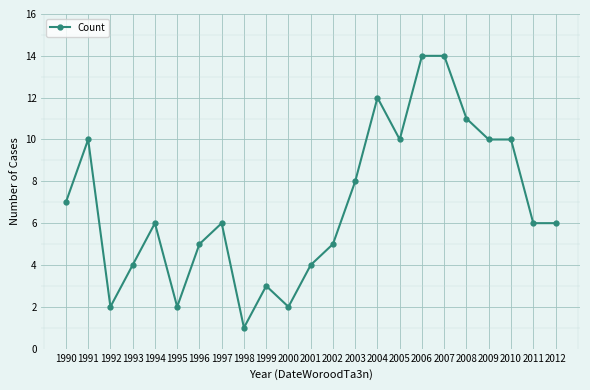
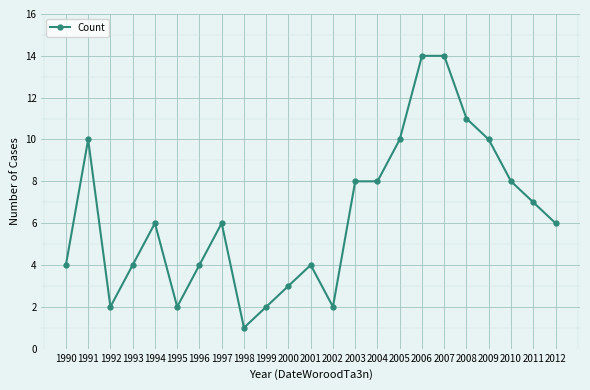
  {
-   "1990": 7,
+   "1990": 4,
    "1991": 10,
    "1992": 2,
    "1993": 4,
    "1994": 6,
    "1995": 2,
-   "1996": 5,
+   "1996": 4,
    "1997": 6,
    "1998": 1,
-   "1999": 3,
-   "2000": 2,
+   "1999": 2,
+   "2000": 3,
    "2001": 4,
-   "2002": 5,
+   "2002": 2,
    "2003": 8,
-   "2004": 12,
+   "2004": 8,
    "2005": 10,
    "2006": 14,
    "2007": 14,
    "2008": 11,
    "2009": 10,
-   "2010": 10,
-   "2011": 6,
+   "2010": 8,
+   "2011": 7,
    "2012": 6
  }
